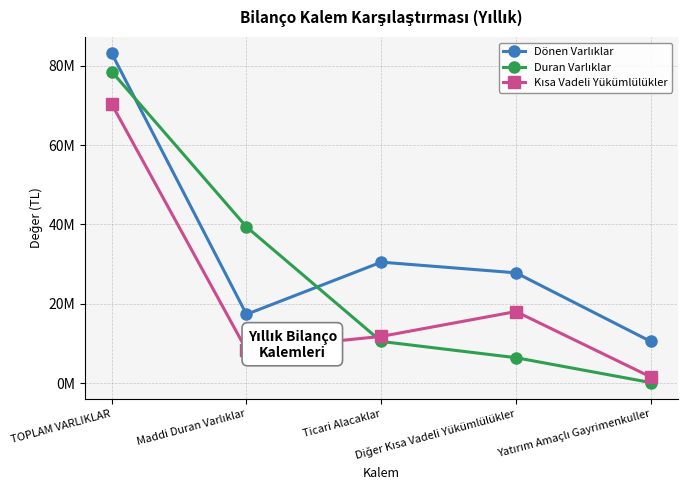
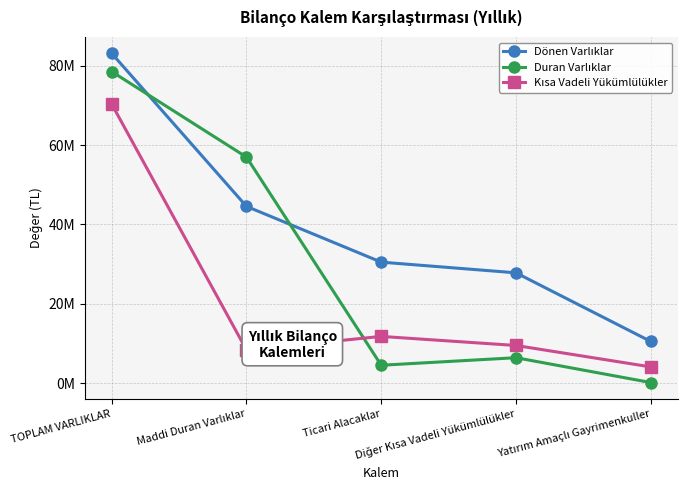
  {
    "Dönen Varlıklar": {
      "TOPLAM VARLIKLAR": 83000000,
-     "Maddi Duran Varlıklar": 17000000,
+     "Maddi Duran Varlıklar": 45000000,
      "Ticari Alacaklar": 31000000,
      "Diğer Kısa Vadeli Yükümlülükler": 28000000,
      "Yatırım Amaçlı Gayrimenkuller": 11000000
    },
    "Duran Varlıklar": {
      "TOPLAM VARLIKLAR": 79000000,
-     "Maddi Duran Varlıklar": 39000000,
-     "Ticari Alacaklar": 11000000,
+     "Maddi Duran Varlıklar": 57000000,
+     "Ticari Alacaklar": 5000000,
      "Diğer Kısa Vadeli Yükümlülükler": 6000000,
      "Yatırım Amaçlı Gayrimenkuller": 0
    },
    "Kısa Vadeli Yükümlülükler": {
      "TOPLAM VARLIKLAR": 70000000,
      "Ticari Alacaklar": 12000000,
-     "Diğer Kısa Vadeli Yükümlülükler": 18000000,
-     "Yatırım Amaçlı Gayrimenkuller": 2000000
+     "Diğer Kısa Vadeli Yükümlülükler": 10000000,
+     "Yatırım Amaçlı Gayrimenkuller": 4000000
    }
  }
